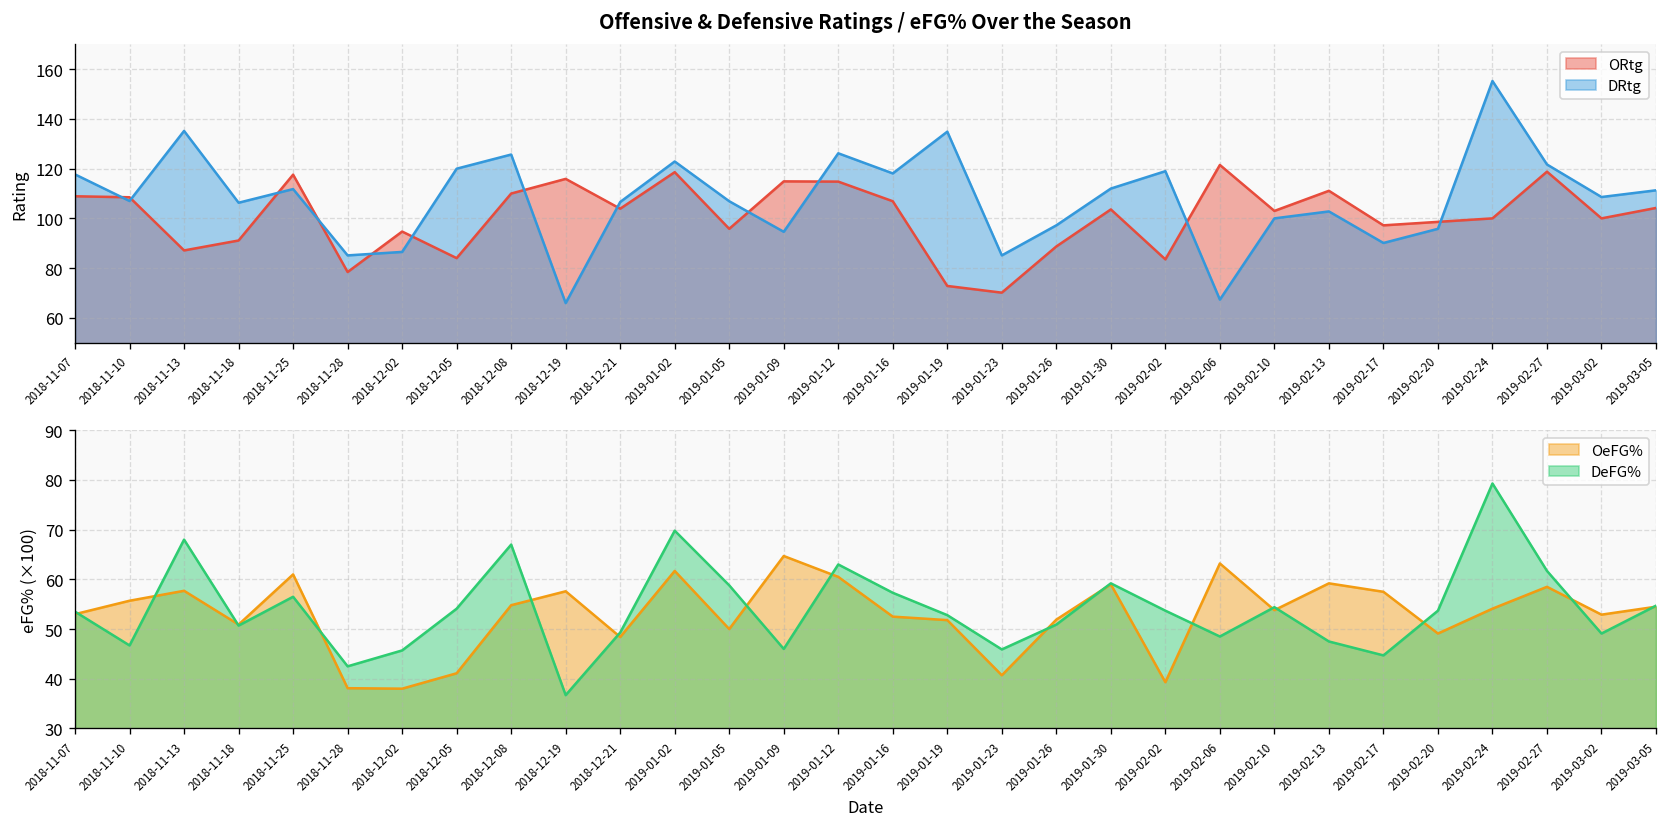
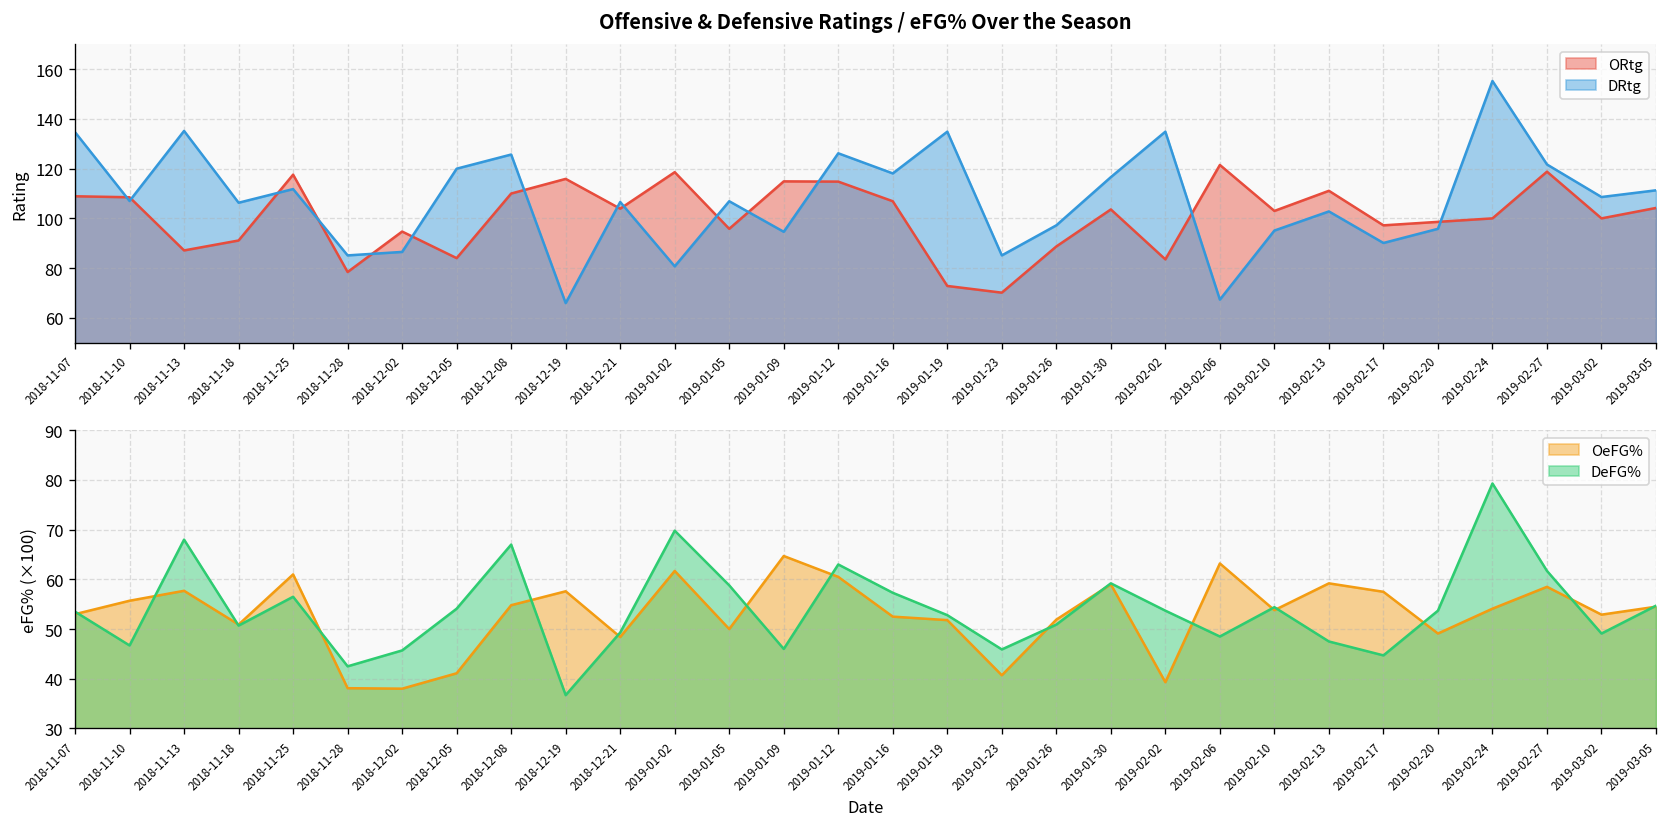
  {
    "Offensive & Defensive Ratings / eFG% Over the Season": {
      "ORtg": {
        "2018-11-07": 109,
        "2018-11-10": 109,
        "2018-11-13": 87,
        "2018-11-18": 91,
        "2018-11-25": 118,
        "2018-11-28": 78,
        "2018-12-02": 95,
        "2018-12-05": 84,
        "2018-12-08": 110,
        "2018-12-19": 116,
        "2018-12-21": 104,
        "2019-01-02": 119,
        "2019-01-05": 96,
        "2019-01-09": 115,
        "2019-01-12": 115,
        "2019-01-16": 107,
        "2019-01-19": 73,
        "2019-01-23": 70,
        "2019-01-26": 89,
        "2019-01-30": 104,
        "2019-02-02": 84,
        "2019-02-06": 122,
        "2019-02-10": 103,
        "2019-02-13": 111,
        "2019-02-17": 97,
        "2019-02-20": 99,
        "2019-02-24": 100,
        "2019-02-27": 119,
        "2019-03-02": 100,
        "2019-03-05": 104
      },
      "DRtg": {
-       "2018-11-07": 118,
+       "2018-11-07": 135,
        "2018-11-10": 107,
        "2018-11-13": 135,
        "2018-11-18": 106,
        "2018-11-25": 112,
        "2018-11-28": 85,
        "2018-12-02": 87,
        "2018-12-05": 120,
        "2018-12-08": 126,
        "2018-12-19": 66,
        "2018-12-21": 107,
-       "2019-01-02": 123,
+       "2019-01-02": 81,
        "2019-01-05": 107,
        "2019-01-09": 95,
        "2019-01-12": 126,
        "2019-01-16": 118,
        "2019-01-19": 135,
        "2019-01-23": 85,
        "2019-01-26": 97,
-       "2019-01-30": 112,
-       "2019-02-02": 119,
+       "2019-01-30": 117,
+       "2019-02-02": 135,
        "2019-02-06": 67,
-       "2019-02-10": 100,
+       "2019-02-10": 95,
        "2019-02-13": 103,
        "2019-02-17": 90,
        "2019-02-20": 96,
        "2019-02-24": 155,
        "2019-02-27": 122,
        "2019-03-02": 109,
        "2019-03-05": 111
      }
    }
  }
